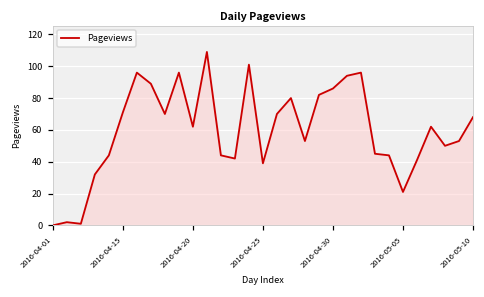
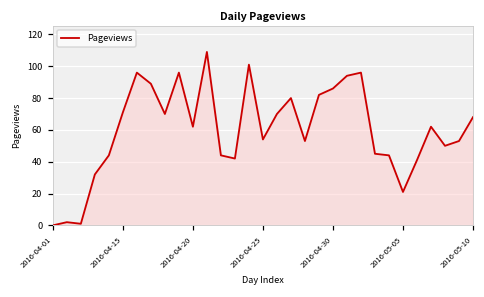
  {
    "2016-04-01": 0,
    "2016-04-15": 71,
    "2016-04-20": 62,
-   "2016-04-25": 39,
+   "2016-04-25": 54,
    "2016-04-30": 86,
    "2016-05-05": 21,
    "2016-05-10": 68
  }
